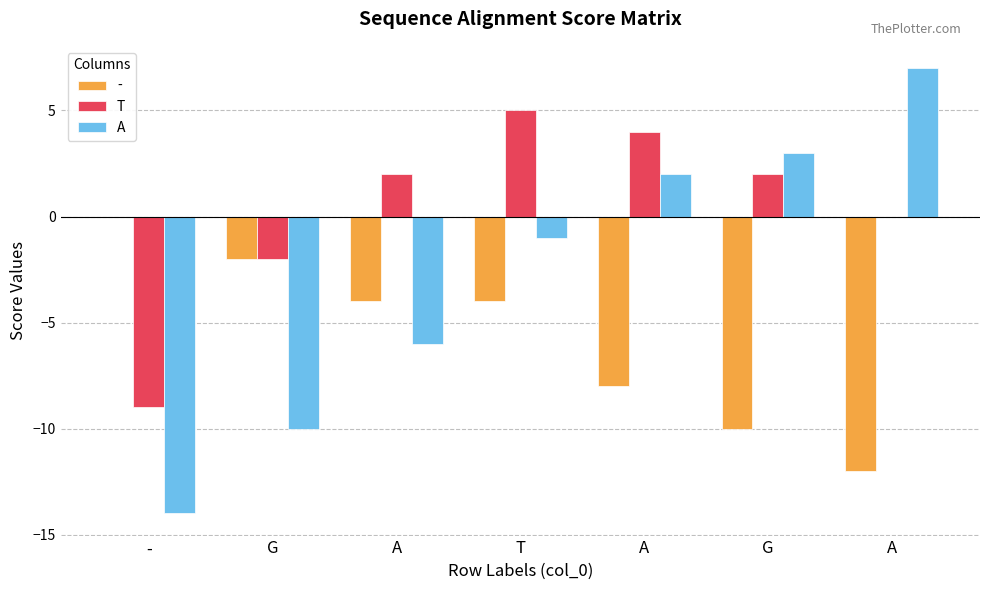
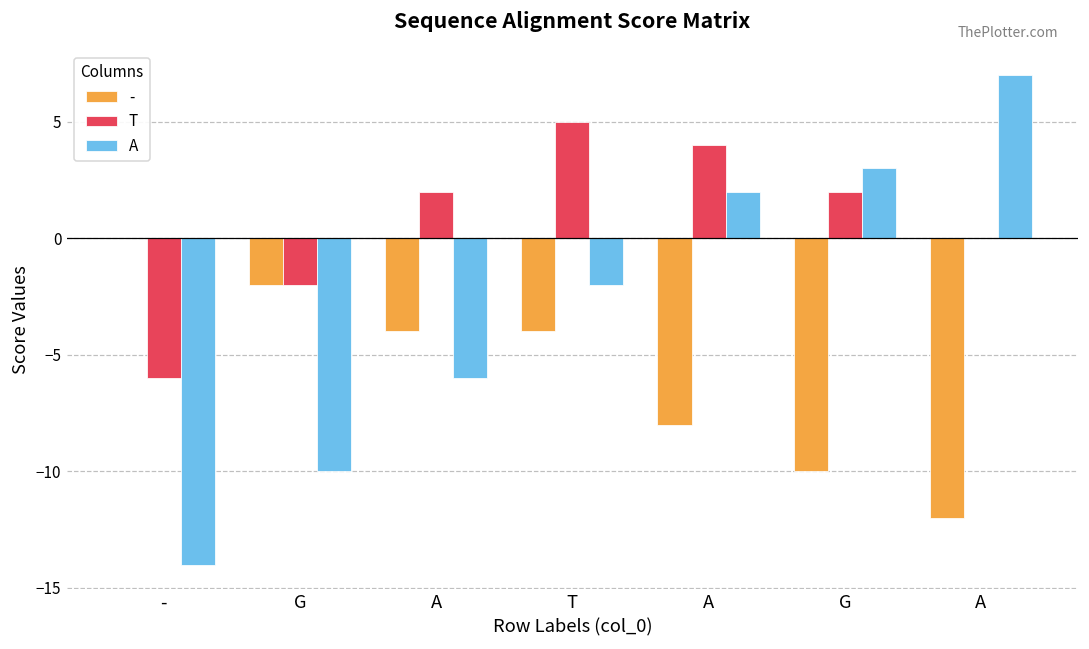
  {
    "-": {
      "-": 0,
      "T": -4
    },
    "T": {
-     "-": -9,
+     "-": -6,
      "T": 5
    },
    "A": {
      "-": -14,
-     "T": -1
+     "T": -2
    }
  }
